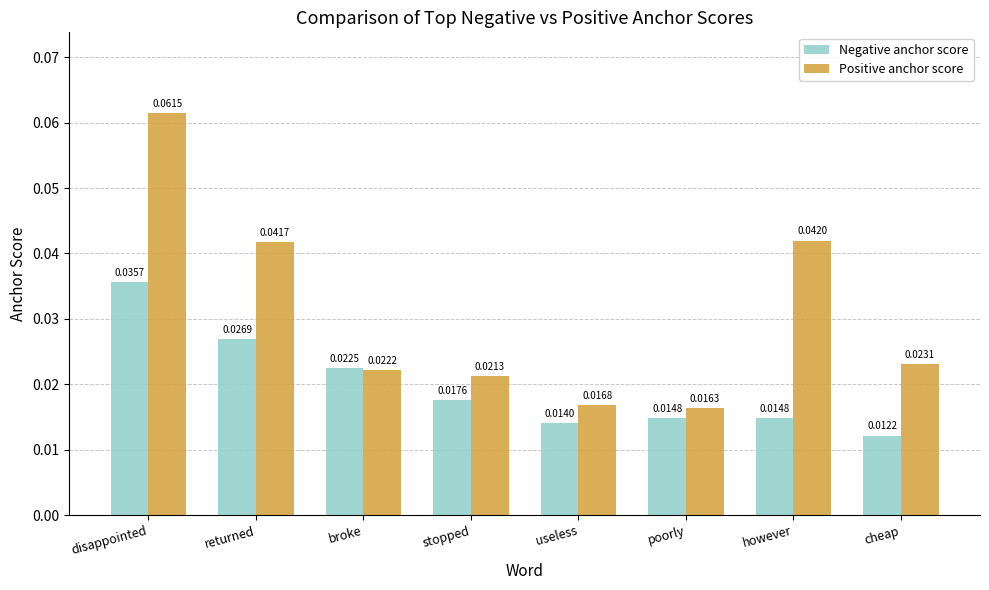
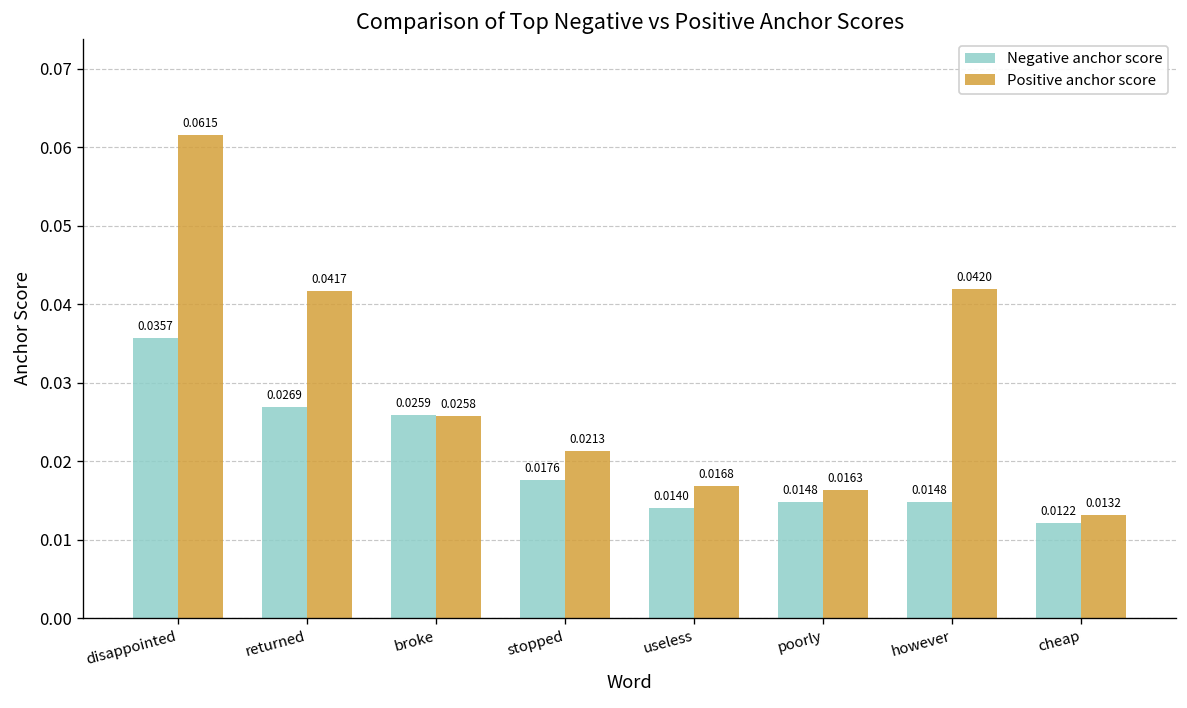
  {
    "Negative anchor score": {
      "disappointed": 0.0357,
      "returned": 0.0269,
-     "broke": 0.0225,
+     "broke": 0.0259,
      "stopped": 0.0176,
      "useless": 0.0140,
      "poorly": 0.0148,
      "however": 0.0148,
      "cheap": 0.0122
    },
    "Positive anchor score": {
      "disappointed": 0.0615,
      "returned": 0.0417,
-     "broke": 0.0222,
+     "broke": 0.0258,
      "stopped": 0.0213,
      "useless": 0.0168,
      "poorly": 0.0163,
      "however": 0.0420,
-     "cheap": 0.0231
+     "cheap": 0.0132
    }
  }
